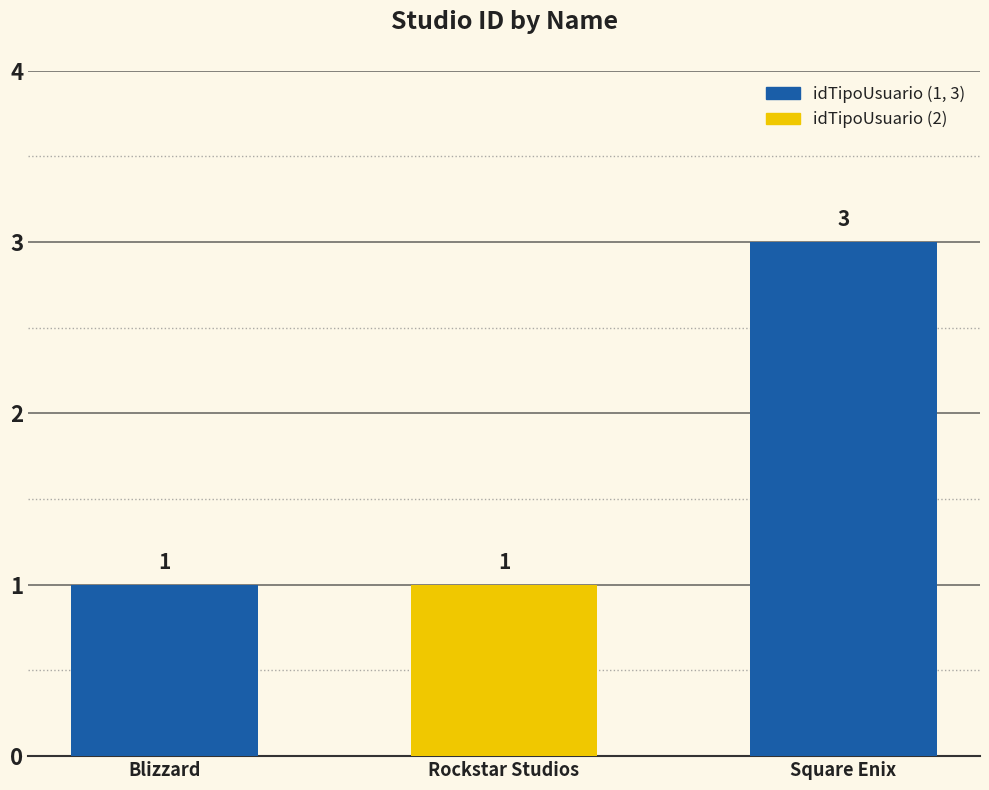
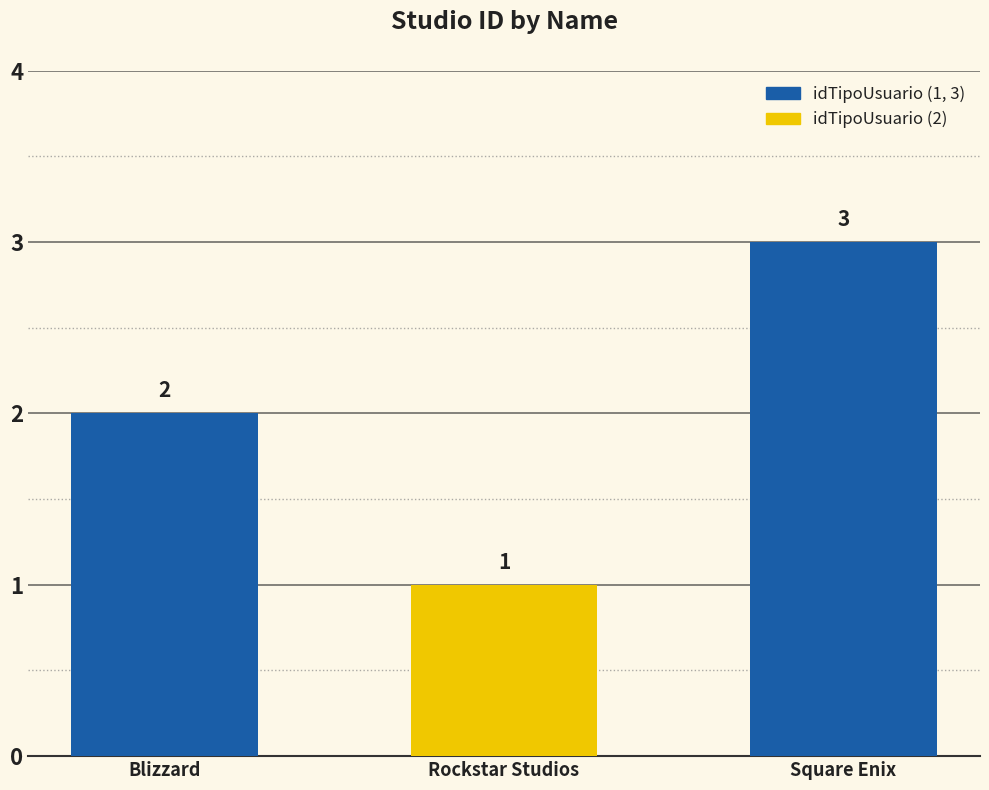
  {
-   "Blizzard": 1,
+   "Blizzard": 2,
    "Rockstar Studios": 1,
    "Square Enix": 3
  }
